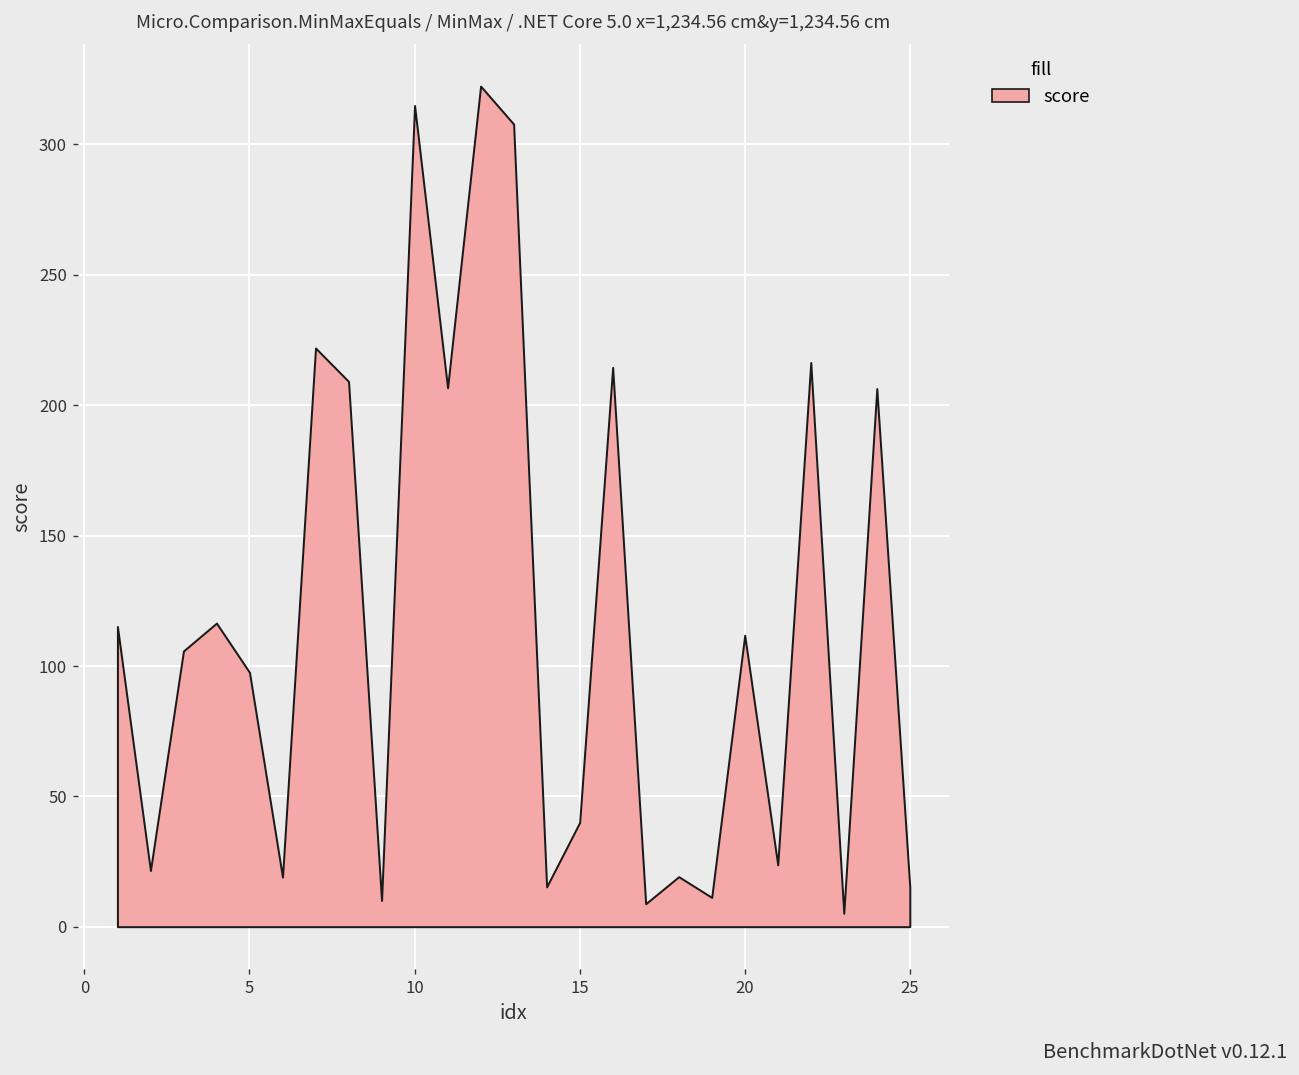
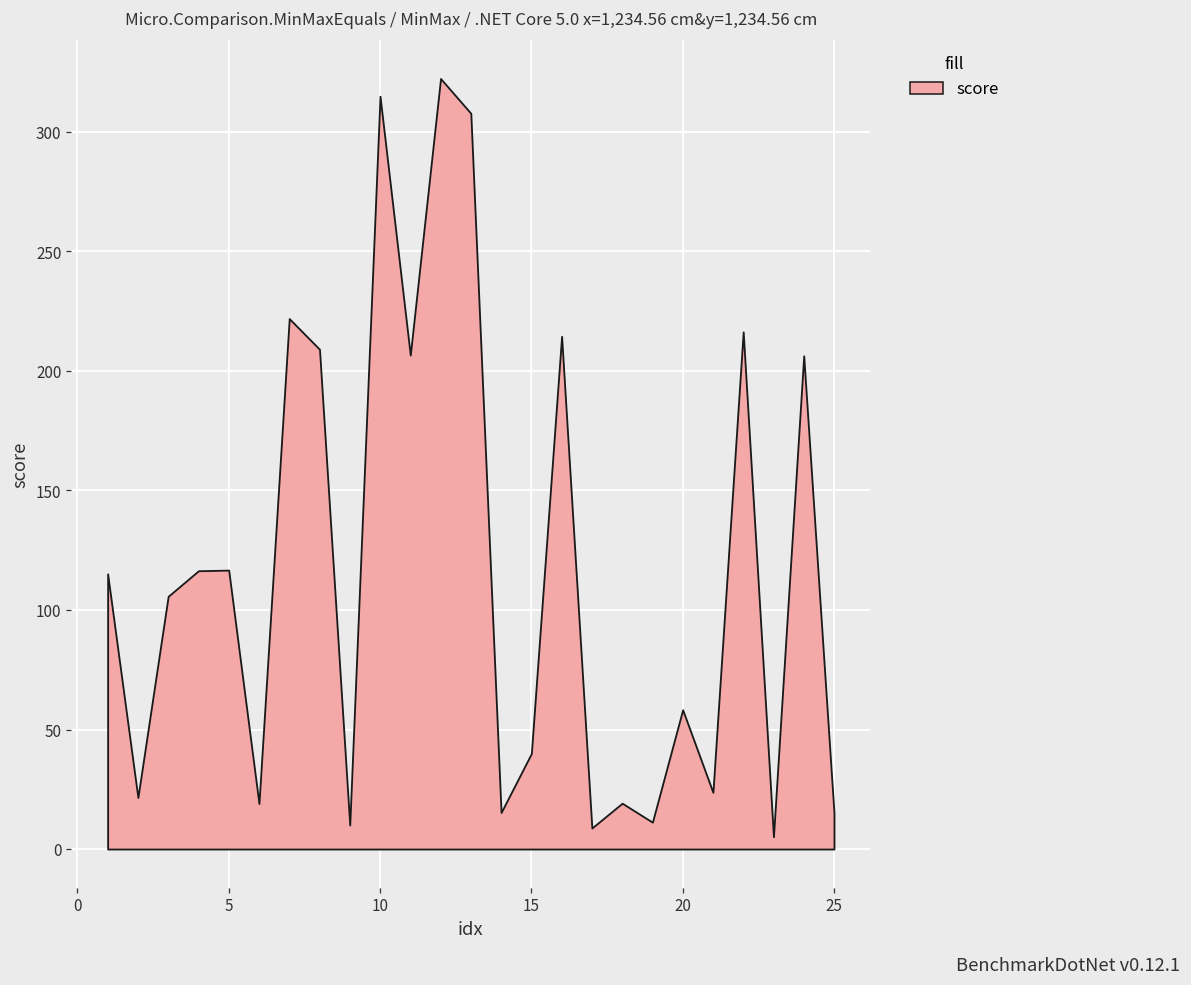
  {
-   "5": 98,
+   "5": 117,
    "10": 315,
    "15": 40,
-   "20": 112,
+   "20": 58,
    "25": 15
  }
